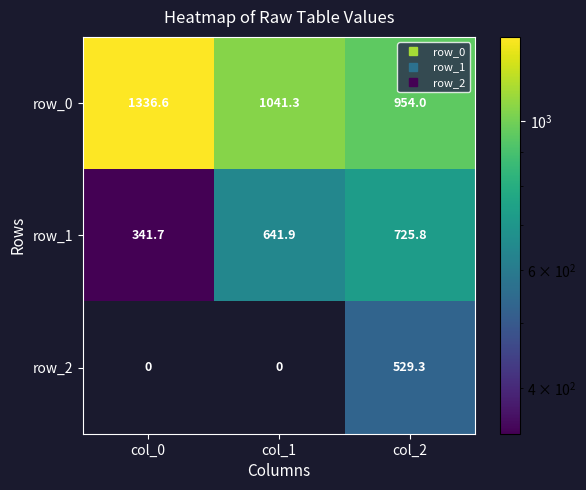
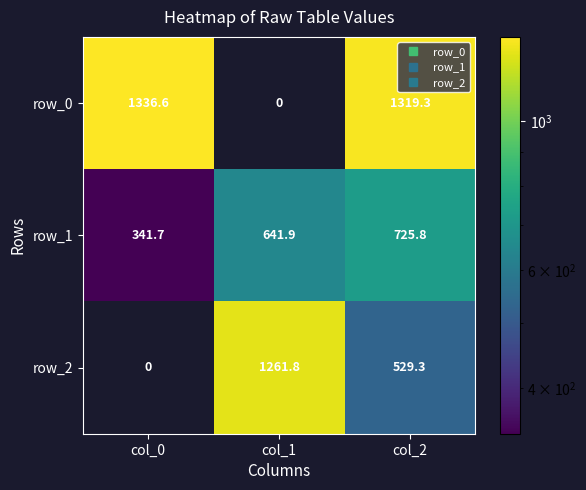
  {
    "row_0": {
      "col_0": 1336.6,
-     "col_1": 1041.3,
-     "col_2": 954.0
+     "col_1": 0,
+     "col_2": 1319.3
    },
    "row_1": {
      "col_0": 341.7,
      "col_1": 641.9,
      "col_2": 725.8
    },
    "row_2": {
      "col_0": 0,
-     "col_1": 0,
+     "col_1": 1261.8,
      "col_2": 529.3
    }
  }
